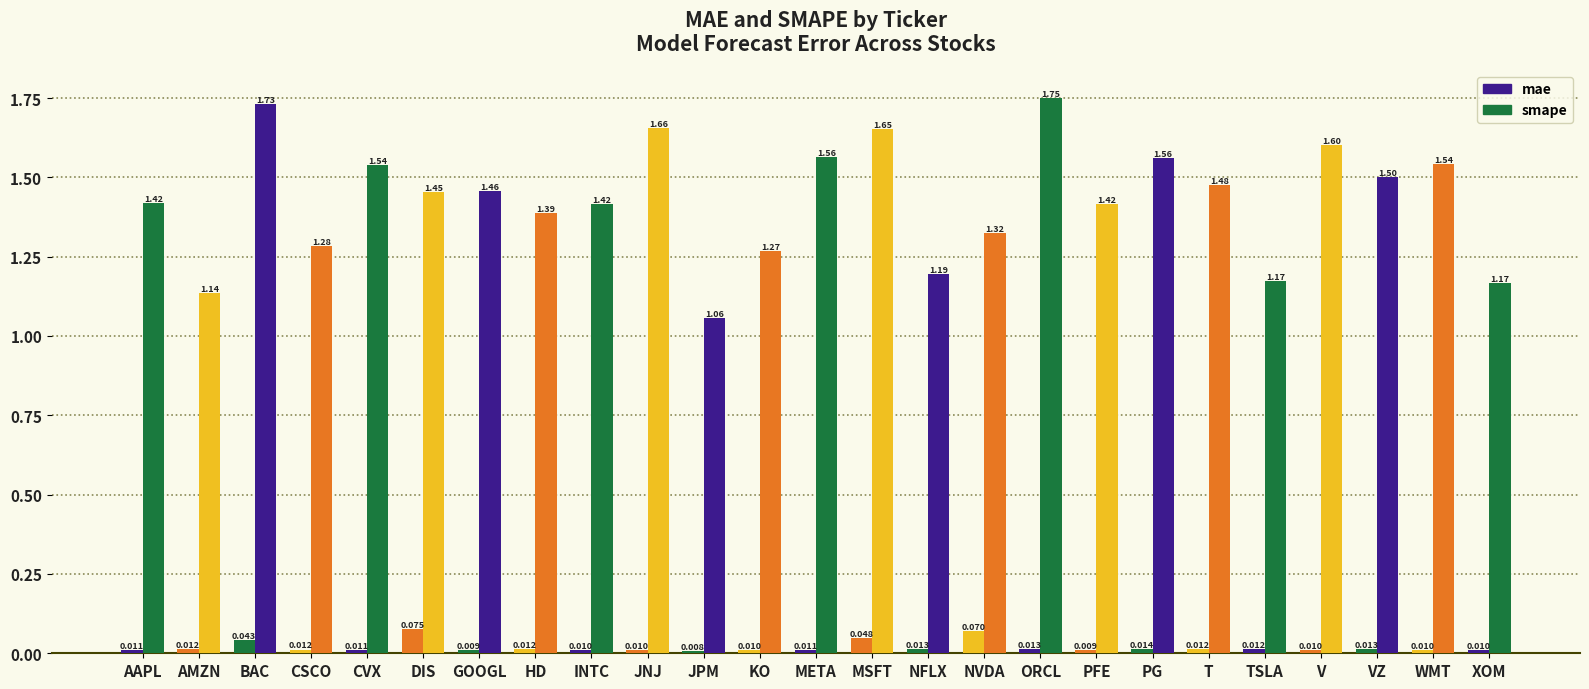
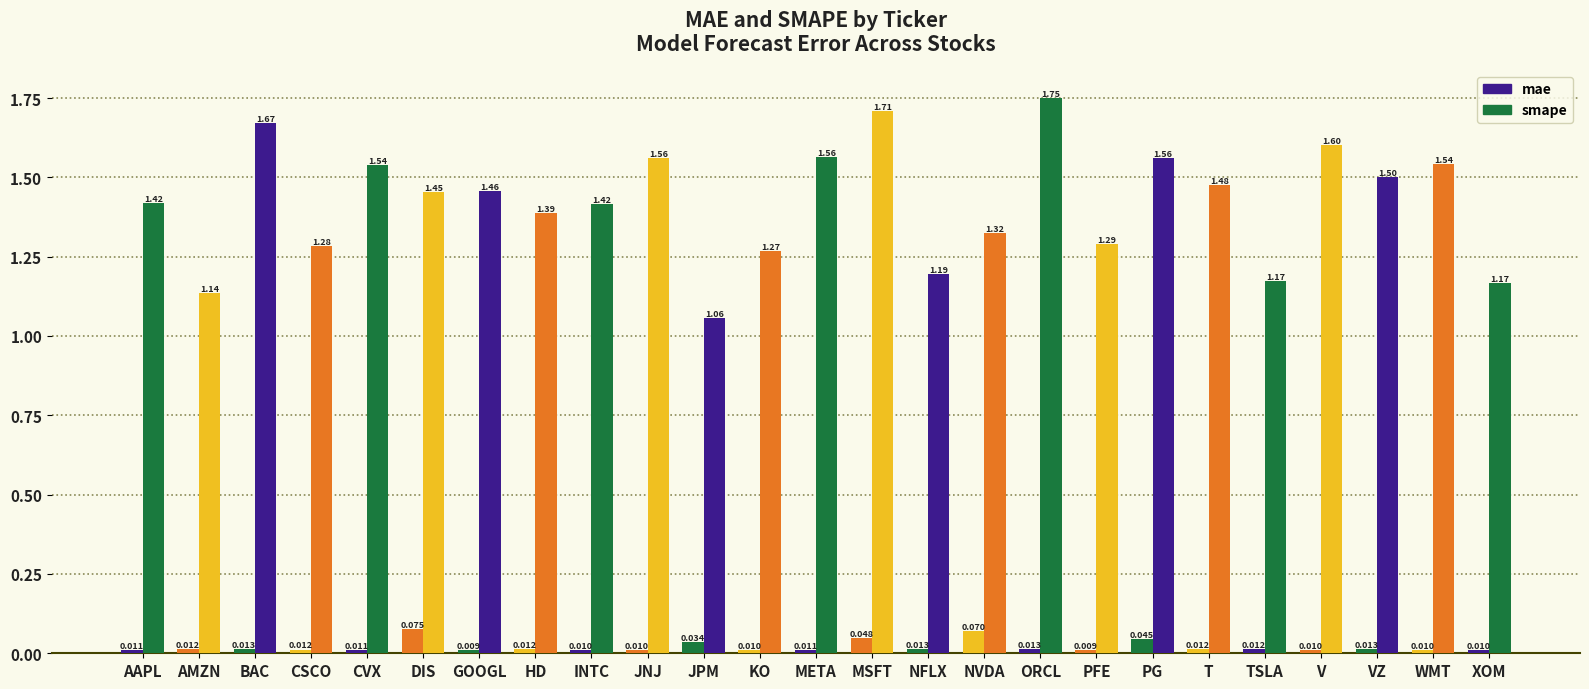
  {
    "mae": {
      "AAPL": 0.011,
      "AMZN": 0.012,
-     "BAC": 0.043,
+     "BAC": 0.013,
      "CSCO": 0.012,
      "CVX": 0.011,
      "DIS": 0.075,
      "GOOGL": 0.009,
      "HD": 0.012,
      "INTC": 0.010,
      "JNJ": 0.010,
-     "JPM": 0.008,
+     "JPM": 0.034,
      "KO": 0.010,
      "META": 0.011,
      "MSFT": 0.048,
      "NFLX": 0.013,
      "NVDA": 0.070,
      "ORCL": 0.013,
      "PFE": 0.009,
-     "PG": 0.014,
+     "PG": 0.045,
      "T": 0.012,
      "TSLA": 0.012,
      "V": 0.010,
      "VZ": 0.013,
      "WMT": 0.010,
      "XOM": 0.010
    },
    "smape": {
      "AAPL": 1.42,
      "AMZN": 1.14,
-     "BAC": 1.73,
+     "BAC": 1.67,
      "CSCO": 1.28,
      "CVX": 1.54,
      "DIS": 1.45,
      "GOOGL": 1.46,
      "HD": 1.39,
      "INTC": 1.42,
-     "JNJ": 1.66,
+     "JNJ": 1.56,
      "JPM": 1.06,
      "KO": 1.27,
      "META": 1.56,
-     "MSFT": 1.65,
+     "MSFT": 1.71,
      "NFLX": 1.19,
      "NVDA": 1.32,
      "ORCL": 1.75,
-     "PFE": 1.42,
+     "PFE": 1.29,
      "PG": 1.56,
      "T": 1.48,
      "TSLA": 1.17,
      "V": 1.60,
      "VZ": 1.50,
      "WMT": 1.54,
      "XOM": 1.17
    }
  }
